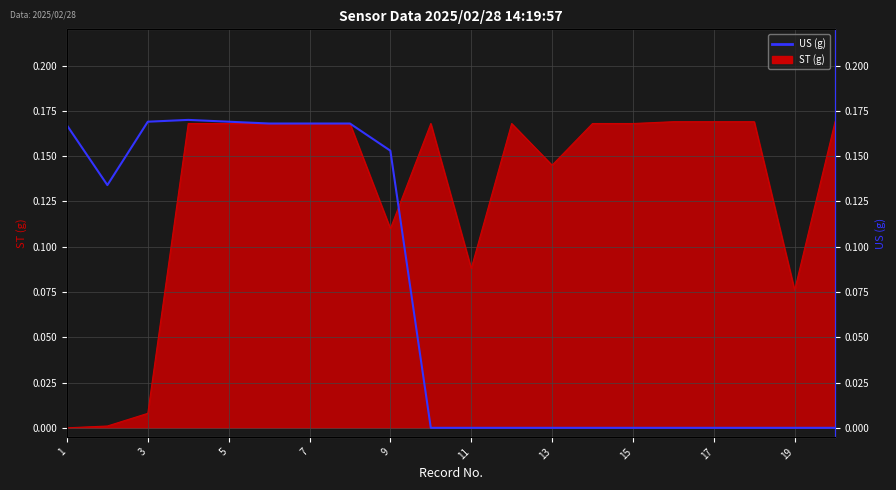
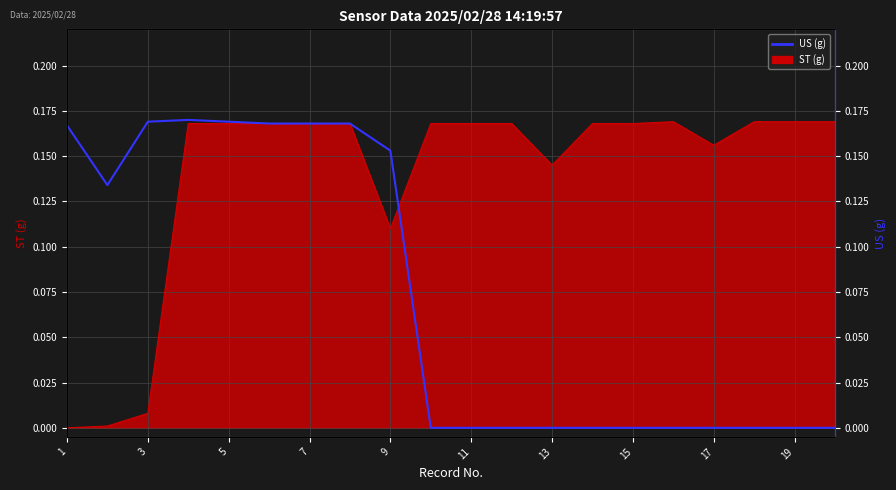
  {
    "ST (g)": {
      "1": 0.000,
      "3": 0.008,
      "9": 0.110,
-     "11": 0.088,
+     "11": 0.168,
      "13": 0.145,
      "15": 0.168,
-     "17": 0.169,
-     "19": 0.076
+     "17": 0.156,
+     "19": 0.169
    },
    "US (g)": {
      "1": 0.167,
      "3": 0.169,
      "9": 0.153,
      "11": 0.000,
      "13": 0.000,
      "15": 0.000,
      "17": 0.000,
      "19": 0.000
    }
  }
